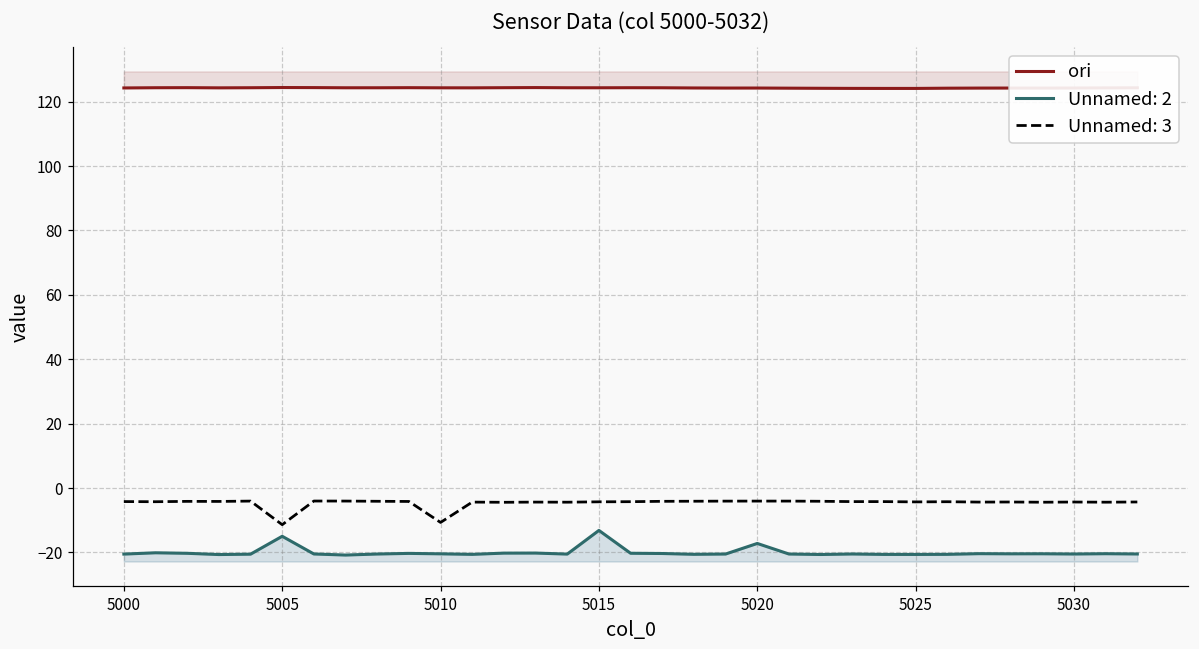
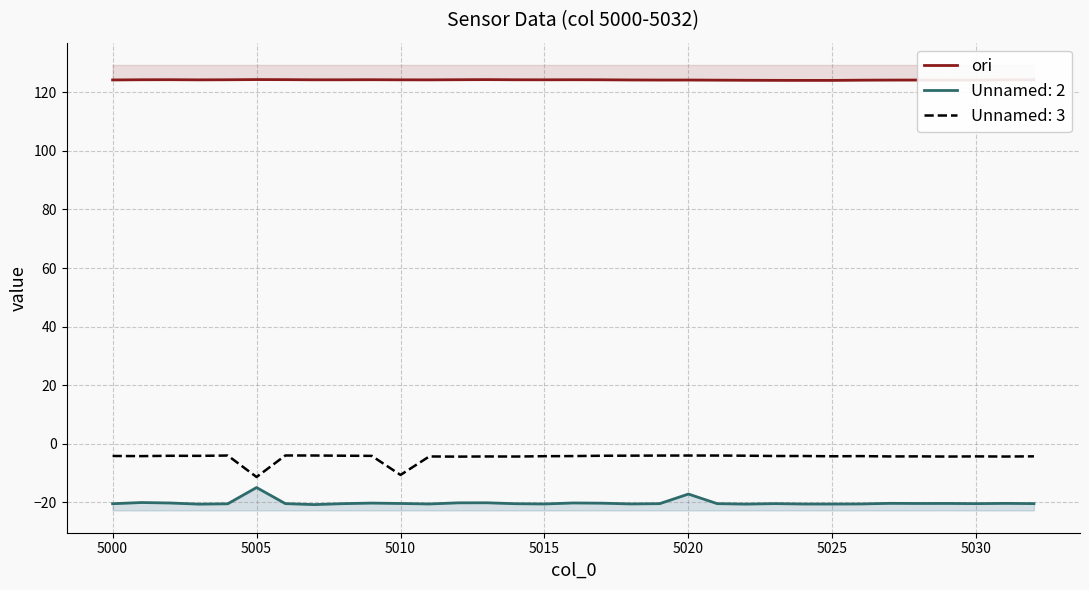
  {
    "Unnamed: 2": {
      "5000": -21,
      "5005": -15,
      "5010": -20,
-     "5015": -13,
+     "5015": -21,
      "5020": -17,
      "5025": -21,
      "5030": -20
    },
    "Unnamed: 3": {
      "5000": -4,
      "5005": -11,
      "5010": -11,
      "5015": -4,
      "5020": -4,
      "5025": -4,
      "5030": -4
    }
  }
